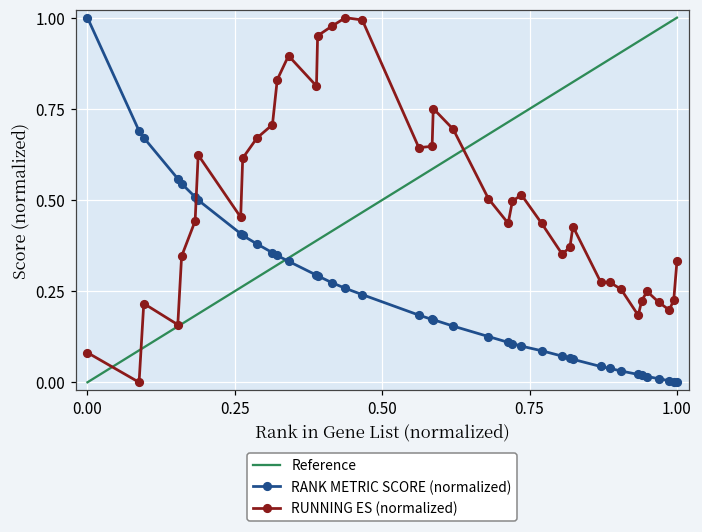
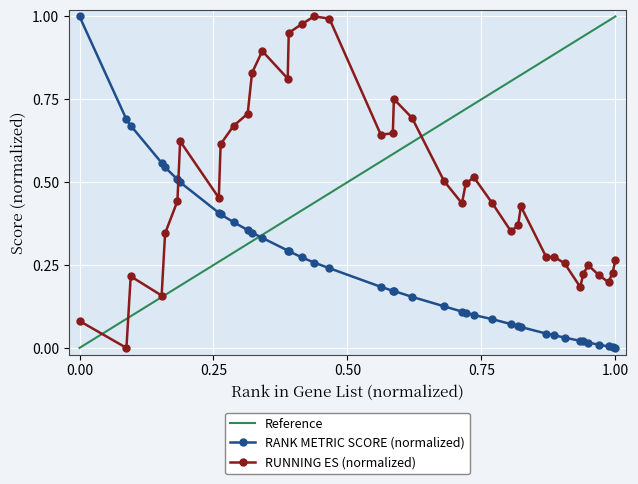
  {
    "Reference": {
      "0.00": 0.00,
      "1.00": 1.00
    },
    "RANK METRIC SCORE (normalized)": {
      "0.00": 1.00,
      "1.00": 0.00
    },
    "RUNNING ES (normalized)": {
      "0.00": 0.08,
-     "1.00": 0.33
+     "1.00": 0.26
    }
  }
